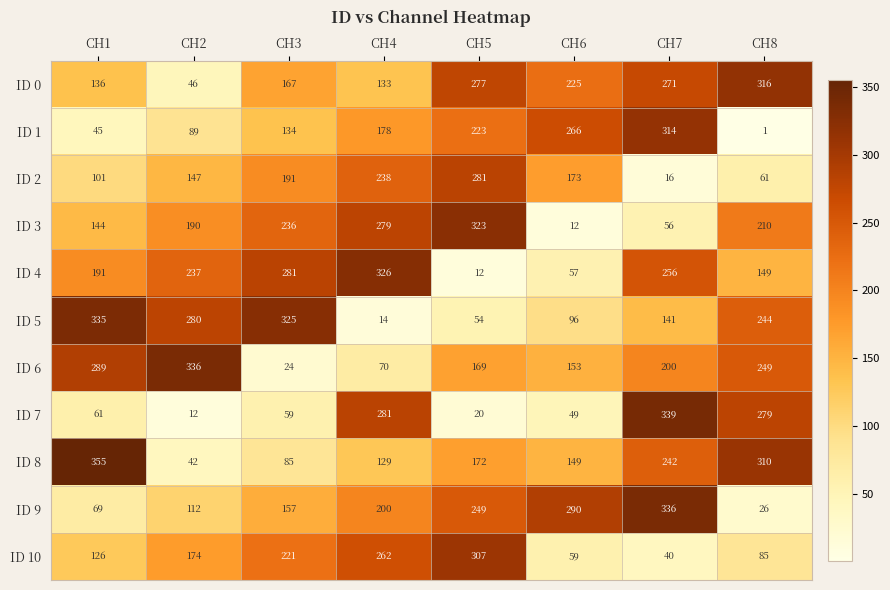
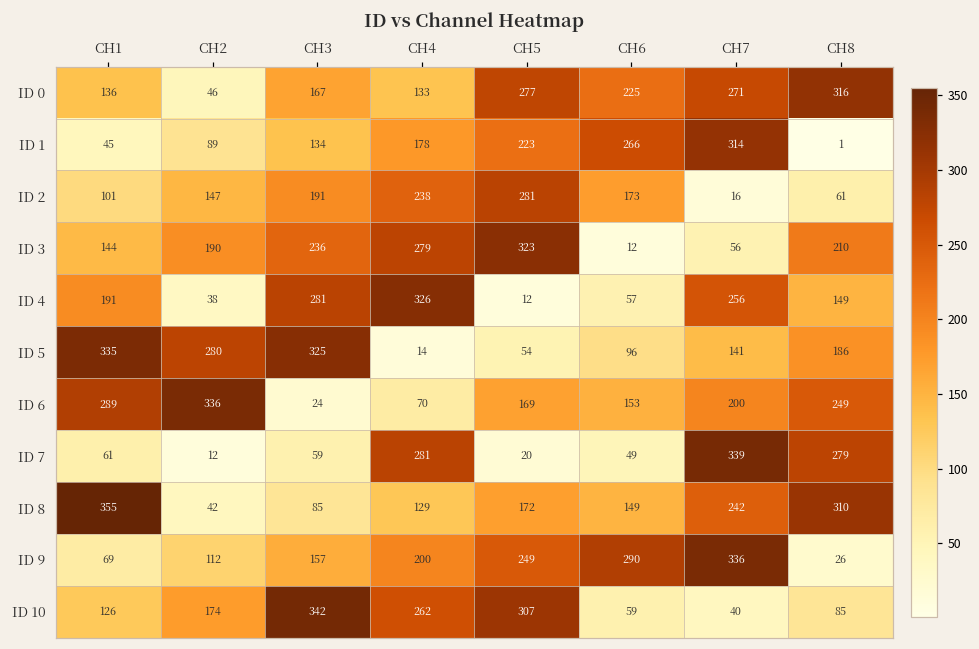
  {
    "ID 0": {
      "CH1": 136,
      "CH2": 46,
      "CH3": 167,
      "CH4": 133,
      "CH5": 277,
      "CH6": 225,
      "CH7": 271,
      "CH8": 316
    },
    "ID 1": {
      "CH1": 45,
      "CH2": 89,
      "CH3": 134,
      "CH4": 178,
      "CH5": 223,
      "CH6": 266,
      "CH7": 314,
      "CH8": 1
    },
    "ID 2": {
      "CH1": 101,
      "CH2": 147,
      "CH3": 191,
      "CH4": 238,
      "CH5": 281,
      "CH6": 173,
      "CH7": 16,
      "CH8": 61
    },
    "ID 3": {
      "CH1": 144,
      "CH2": 190,
      "CH3": 236,
      "CH4": 279,
      "CH5": 323,
      "CH6": 12,
      "CH7": 56,
      "CH8": 210
    },
    "ID 4": {
      "CH1": 191,
-     "CH2": 237,
+     "CH2": 38,
      "CH3": 281,
      "CH4": 326,
      "CH5": 12,
      "CH6": 57,
      "CH7": 256,
      "CH8": 149
    },
    "ID 5": {
      "CH1": 335,
      "CH2": 280,
      "CH3": 325,
      "CH4": 14,
      "CH5": 54,
      "CH6": 96,
      "CH7": 141,
-     "CH8": 244
+     "CH8": 186
    },
    "ID 6": {
      "CH1": 289,
      "CH2": 336,
      "CH3": 24,
      "CH4": 70,
      "CH5": 169,
      "CH6": 153,
      "CH7": 200,
      "CH8": 249
    },
    "ID 7": {
      "CH1": 61,
      "CH2": 12,
      "CH3": 59,
      "CH4": 281,
      "CH5": 20,
      "CH6": 49,
      "CH7": 339,
      "CH8": 279
    },
    "ID 8": {
      "CH1": 355,
      "CH2": 42,
      "CH3": 85,
      "CH4": 129,
      "CH5": 172,
      "CH6": 149,
      "CH7": 242,
      "CH8": 310
    },
    "ID 9": {
      "CH1": 69,
      "CH2": 112,
      "CH3": 157,
      "CH4": 200,
      "CH5": 249,
      "CH6": 290,
      "CH7": 336,
      "CH8": 26
    },
    "ID 10": {
      "CH1": 126,
      "CH2": 174,
-     "CH3": 221,
+     "CH3": 342,
      "CH4": 262,
      "CH5": 307,
      "CH6": 59,
      "CH7": 40,
      "CH8": 85
    }
  }
